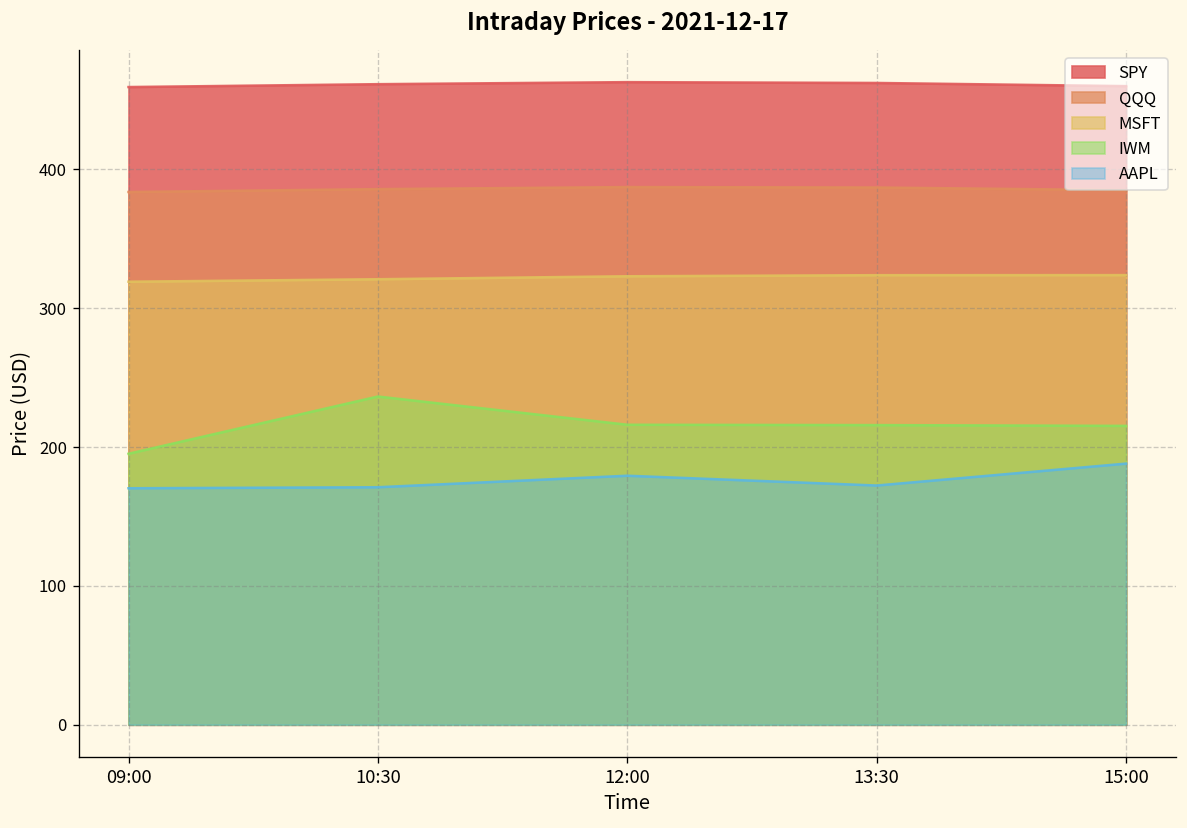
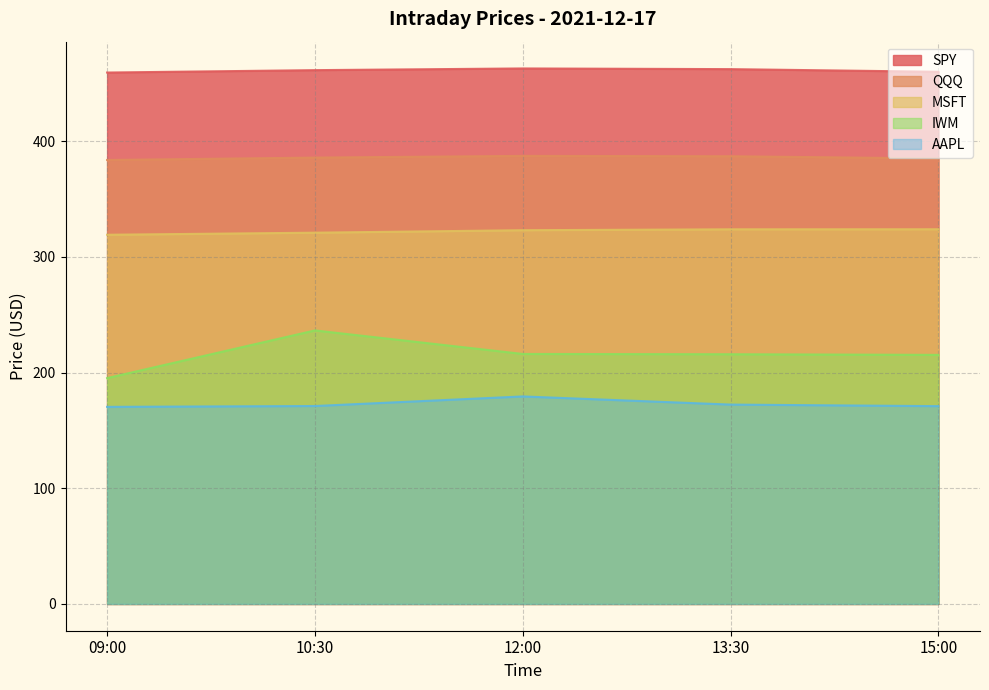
  {
    "IWM": {
      "09:00": 195,
      "10:30": 236,
      "12:00": 216,
      "13:30": 216,
      "15:00": 215
    },
    "AAPL": {
      "09:00": 170,
      "10:30": 171,
      "12:00": 179,
      "13:30": 172,
-     "15:00": 188
+     "15:00": 171
    }
  }
